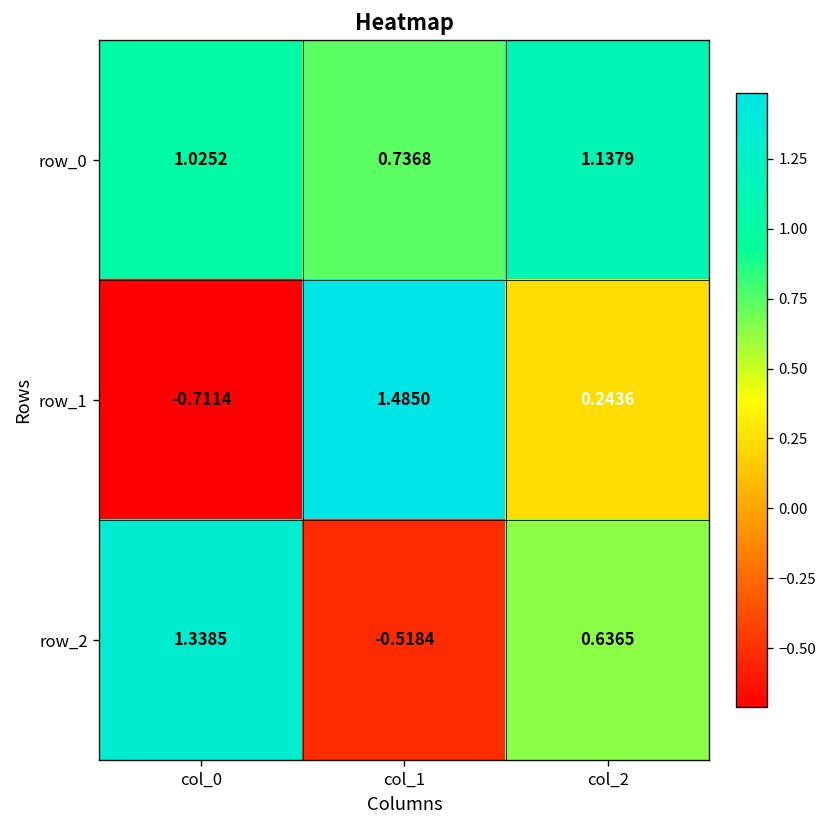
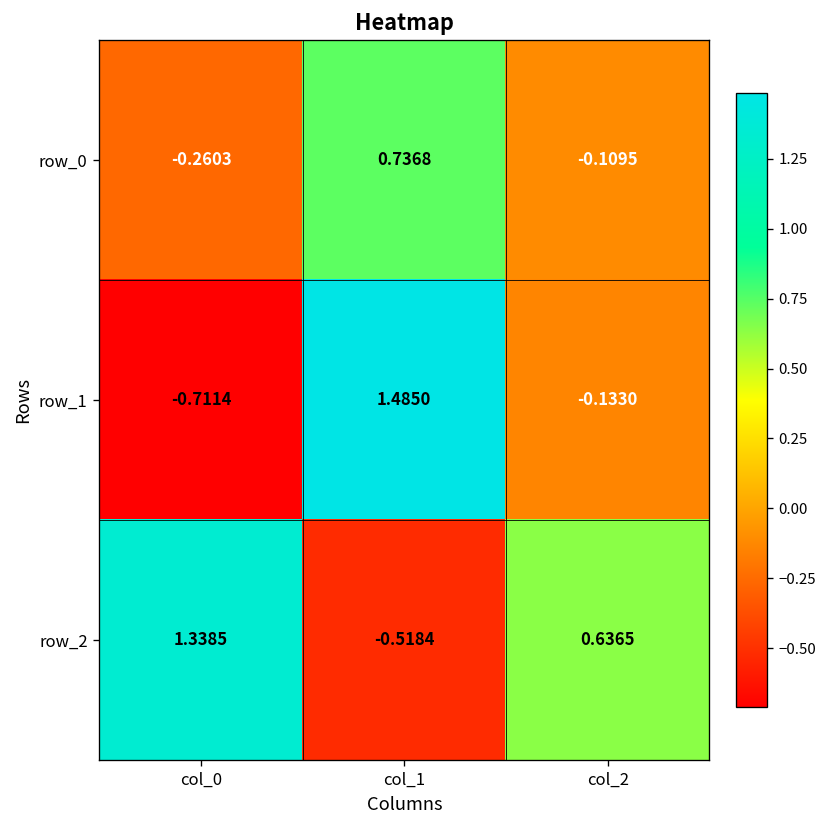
  {
    "row_0": {
-     "col_0": 1.0252,
+     "col_0": -0.2603,
      "col_1": 0.7368,
-     "col_2": 1.1379
+     "col_2": -0.1095
    },
    "row_1": {
      "col_0": -0.7114,
      "col_1": 1.4850,
-     "col_2": 0.2436
+     "col_2": -0.1330
    },
    "row_2": {
      "col_0": 1.3385,
      "col_1": -0.5184,
      "col_2": 0.6365
    }
  }
